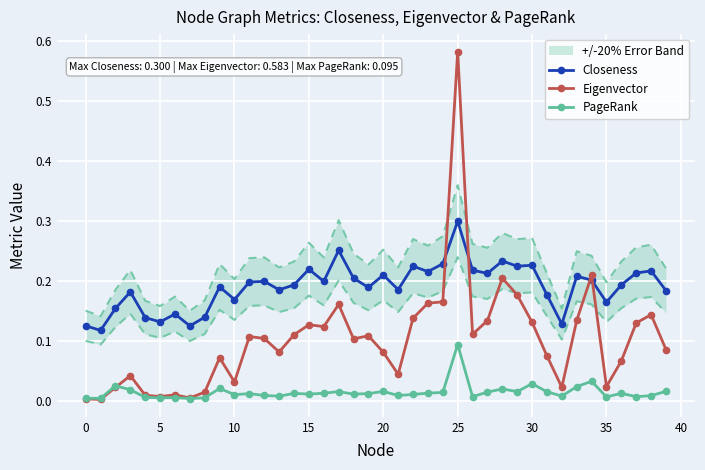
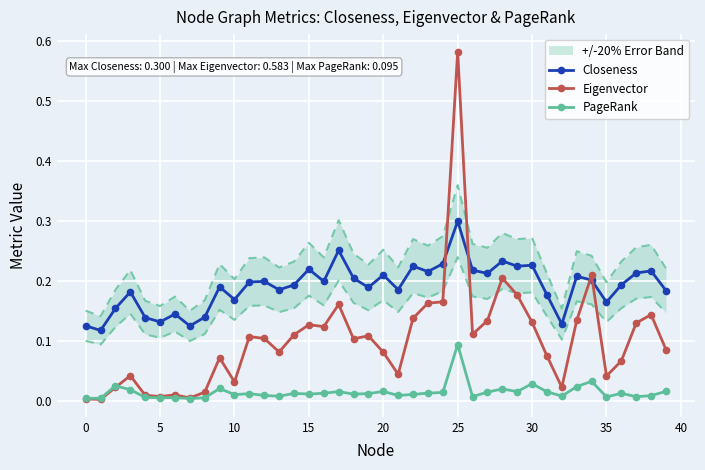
  {
    "Closeness": {
      "0": 0.13,
      "5": 0.13,
      "10": 0.17,
      "15": 0.22,
      "20": 0.21,
      "25": 0.30,
      "30": 0.23,
      "35": 0.17
    },
    "Eigenvector": {
      "10": 0.03,
      "15": 0.13,
      "20": 0.08,
      "25": 0.58,
      "30": 0.13,
-     "35": 0.02
+     "35": 0.04
    }
  }
